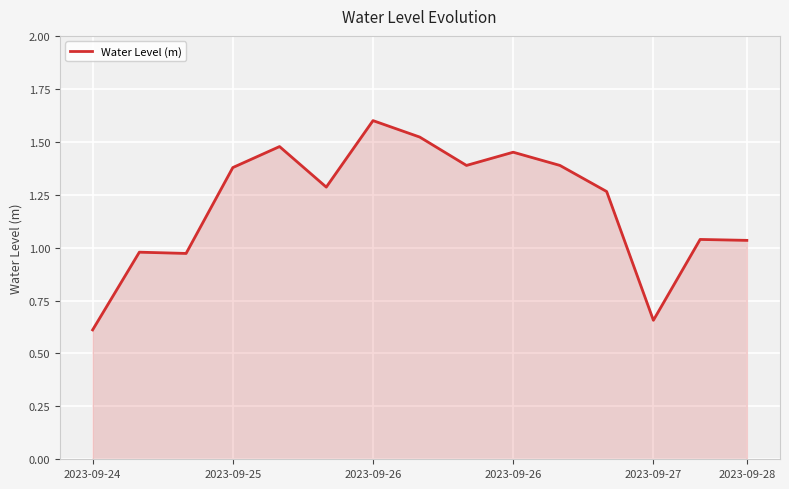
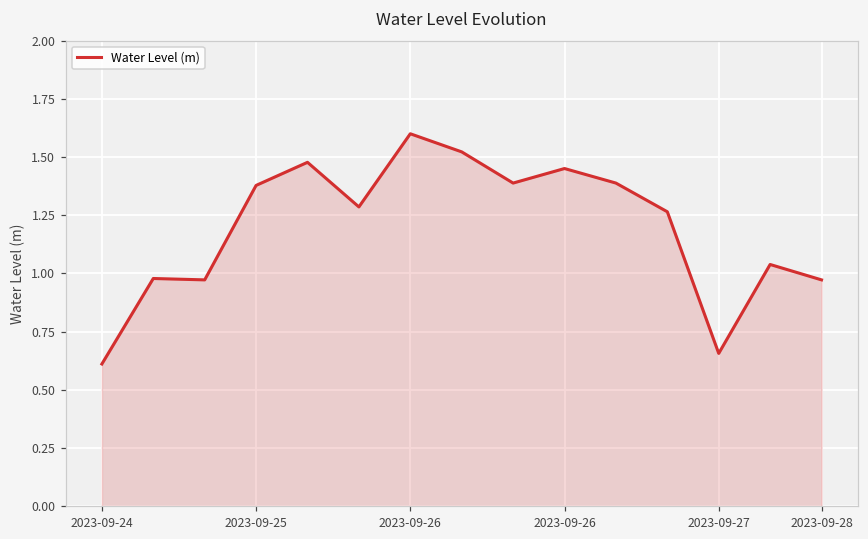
  {
    "2023-09-24": 0.61,
    "2023-09-25": 1.38,
    "2023-09-27": 0.66,
-   "2023-09-28": 1.03
+   "2023-09-28": 0.97
  }
